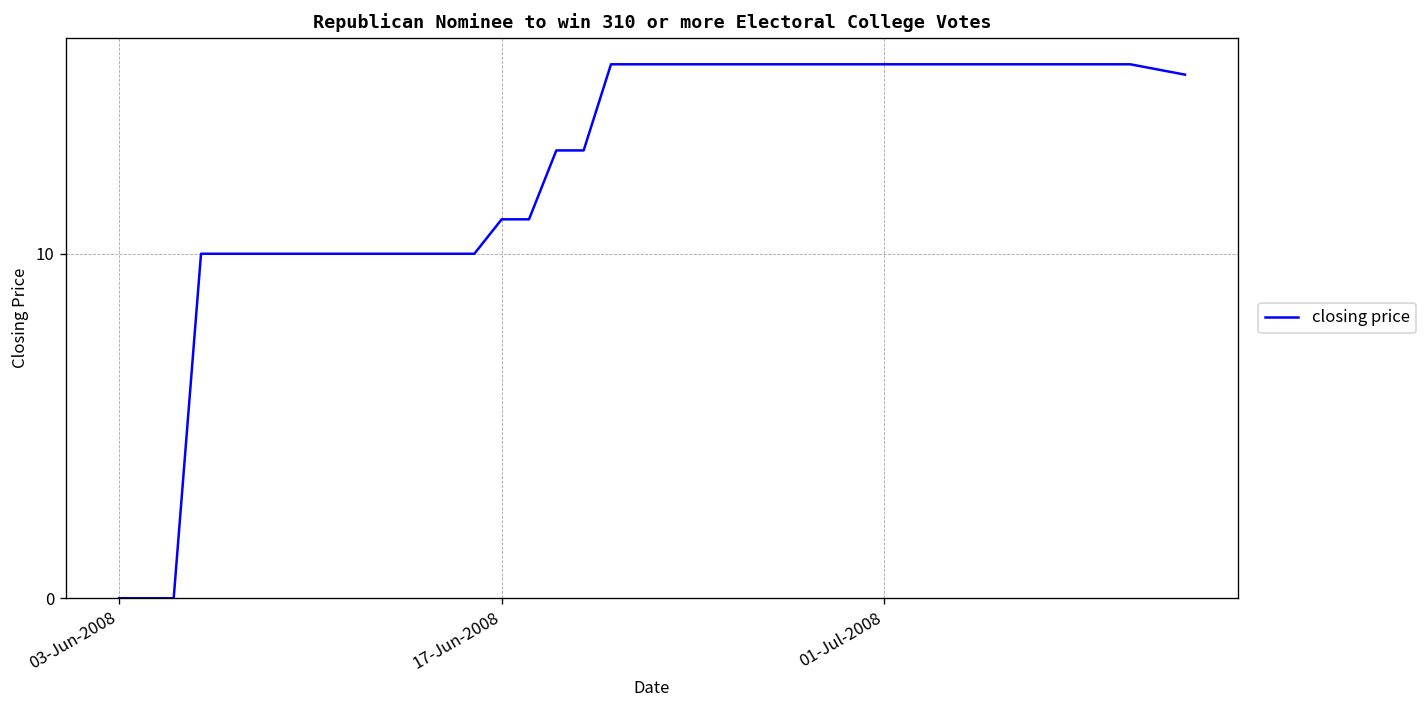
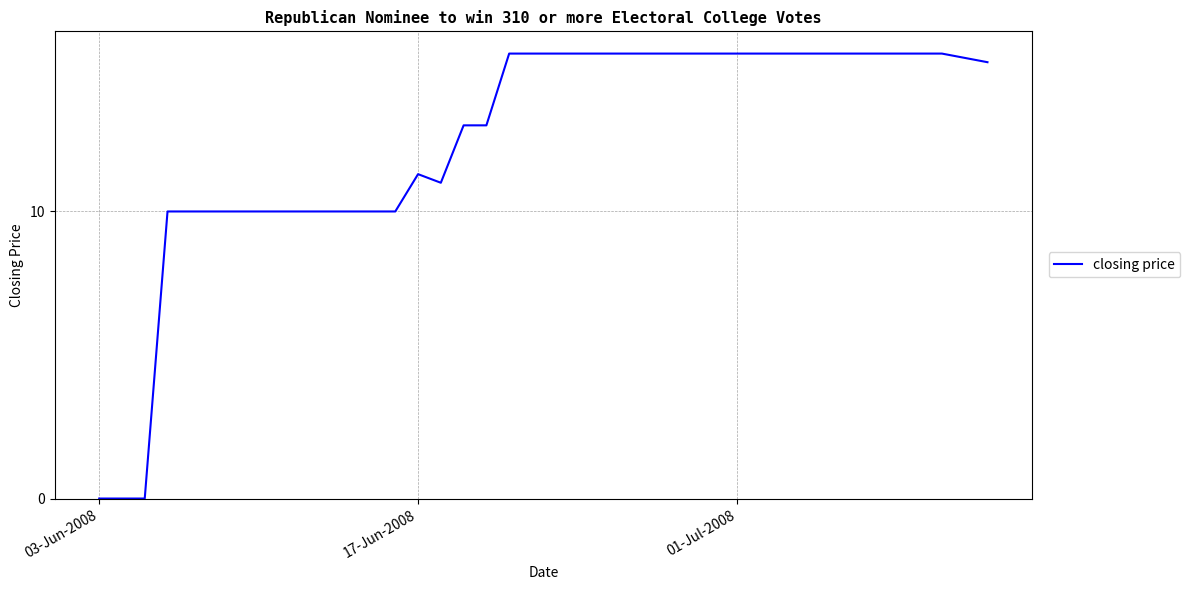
  {
    "03-Jun-2008": 0.0,
-   "17-Jun-2008": 11.0,
+   "17-Jun-2008": 11.3,
    "01-Jul-2008": 15.5
  }
